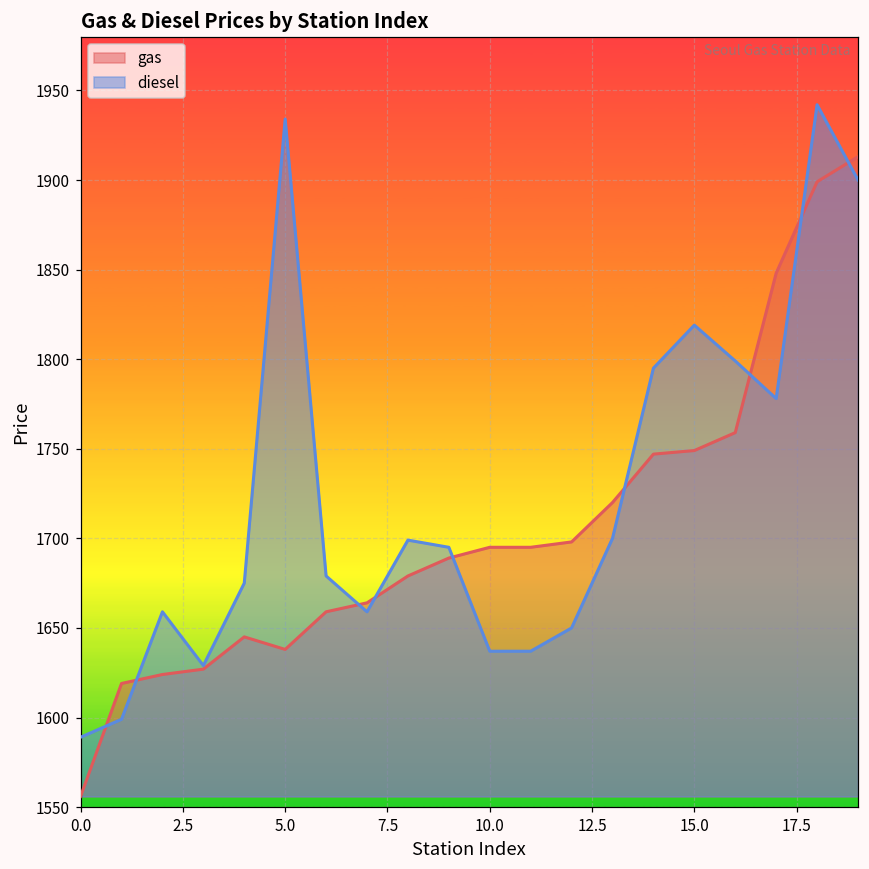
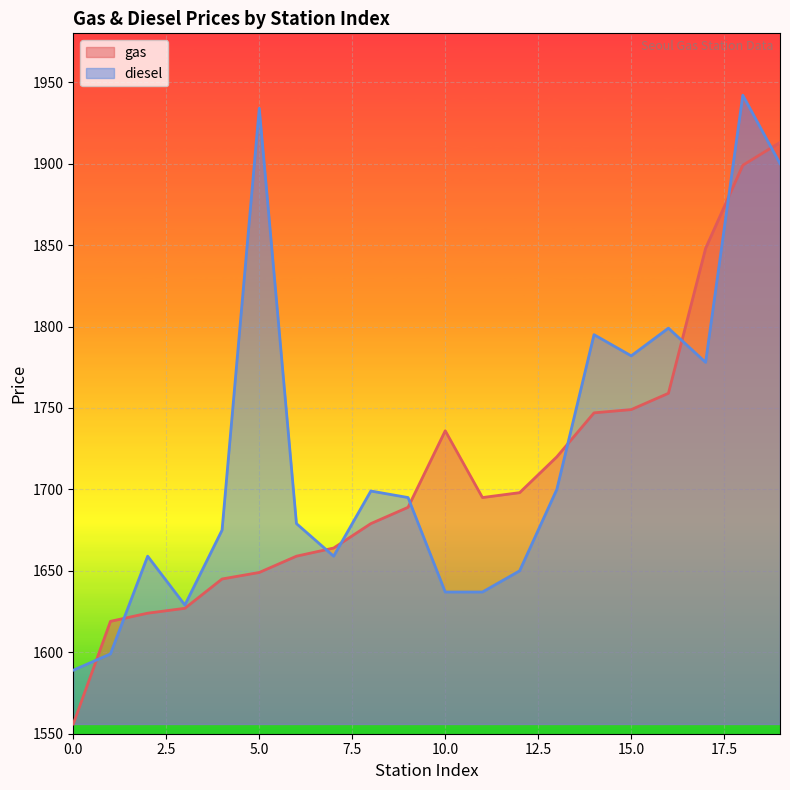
  {
    "gas": {
      "0.0": 1556,
-     "5.0": 1638,
-     "10.0": 1695,
+     "5.0": 1649,
+     "10.0": 1736,
      "15.0": 1749
    },
    "diesel": {
      "0.0": 1589,
      "5.0": 1934,
      "10.0": 1637,
-     "15.0": 1819
+     "15.0": 1782
    }
  }
